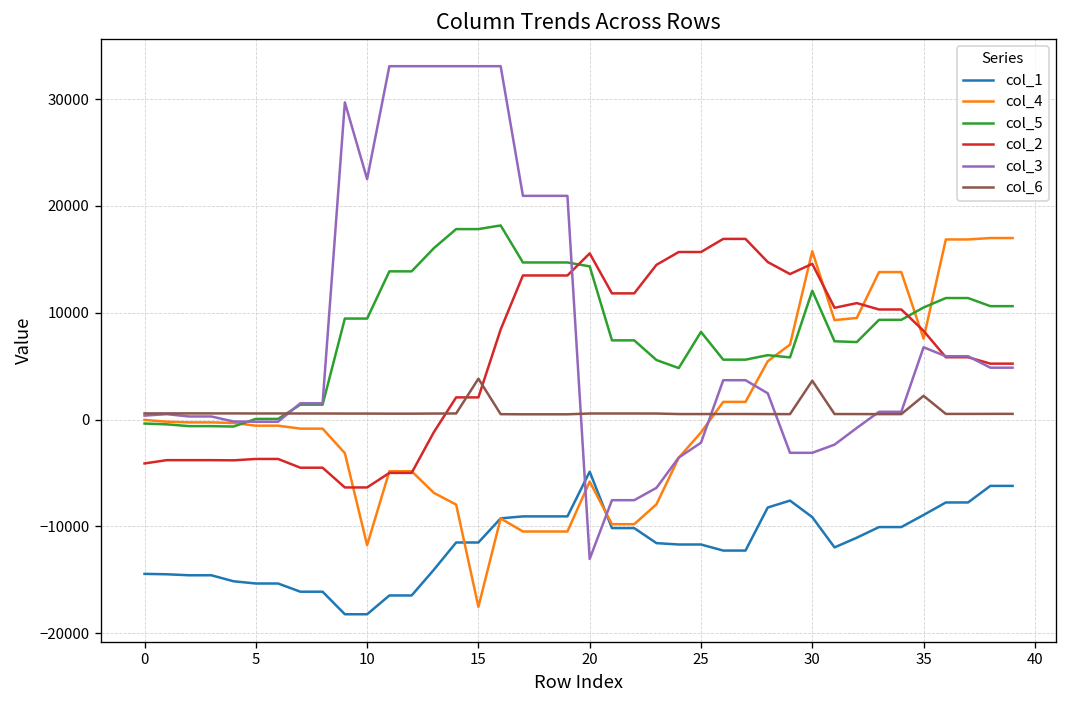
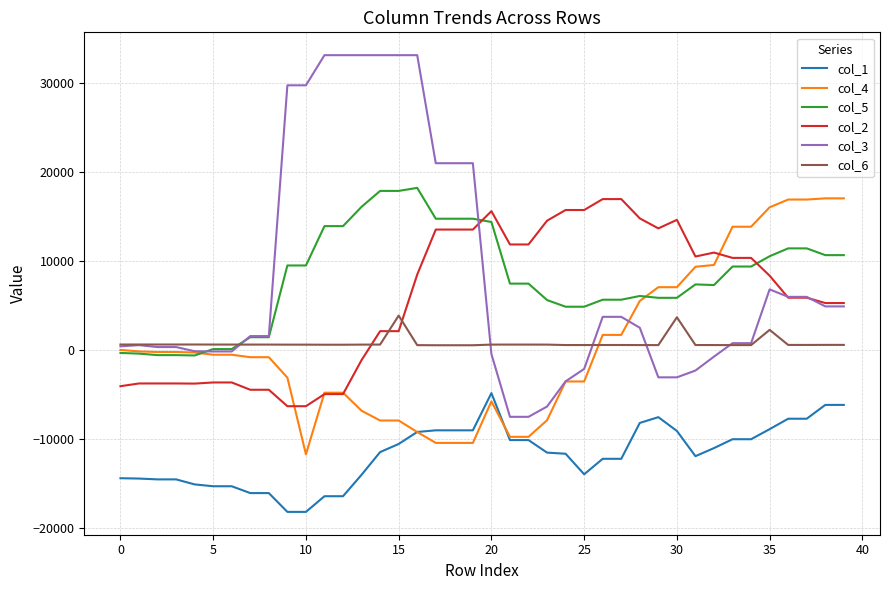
  {
    "col_1": {
      "0": -14000,
      "5": -15000,
      "10": -18000,
-     "15": -12000,
+     "15": -11000,
      "20": -5000,
-     "25": -12000,
+     "25": -14000,
      "30": -9000,
      "35": -9000
    },
    "col_4": {
      "0": 0,
      "5": -1000,
      "10": -12000,
-     "15": -18000,
+     "15": -8000,
      "20": -6000,
-     "25": -1000,
-     "30": 16000,
-     "35": 8000
+     "25": -4000,
+     "30": 7000,
+     "35": 16000
    },
    "col_5": {
      "0": 0,
      "10": 9000,
      "15": 18000,
      "20": 14000,
-     "25": 8000,
-     "30": 12000,
+     "25": 5000,
+     "30": 6000,
      "35": 10000
    },
    "col_2": {
      "0": -4000,
      "5": -4000,
      "10": -6000,
      "15": 2000,
      "20": 16000,
      "25": 16000,
      "30": 15000,
      "35": 8000
    },
    "col_3": {
-     "10": 23000,
+     "10": 30000,
      "15": 33000,
-     "20": -13000,
+     "20": 0,
      "25": -2000,
      "30": -3000,
      "35": 7000
    },
    "col_6": {
      "5": 1000,
      "10": 1000,
      "15": 4000,
      "20": 1000,
      "25": 1000,
      "30": 4000,
      "35": 2000
    }
  }
